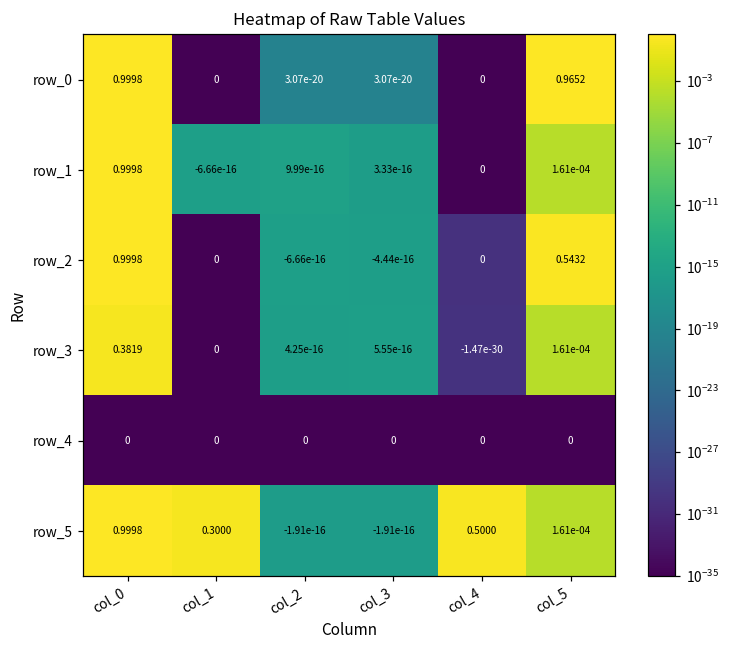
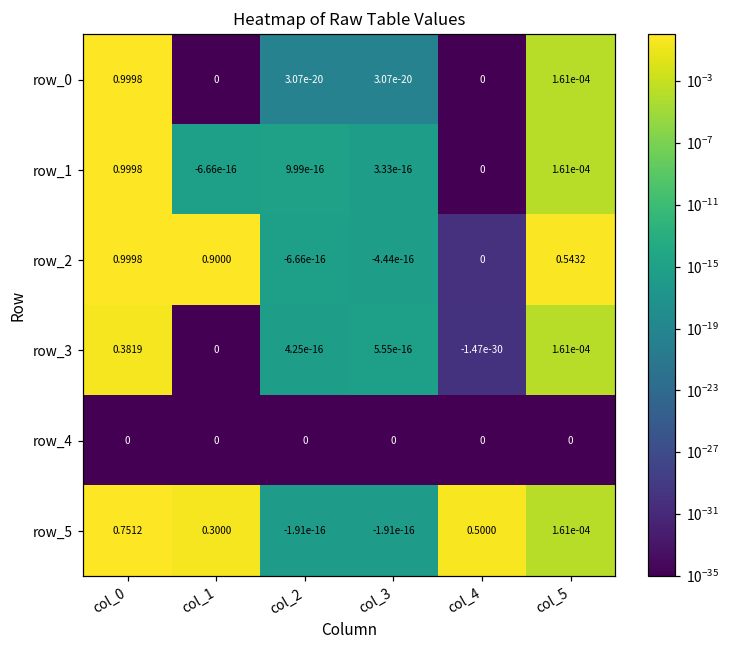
  {
    "row_0": {
      "col_0": "0.9998",
      "col_1": "0",
      "col_2": "3.07e-20",
      "col_3": "3.07e-20",
      "col_4": "0",
-     "col_5": "0.9652"
+     "col_5": "1.61e-04"
    },
    "row_1": {
      "col_0": "0.9998",
      "col_1": "-6.66e-16",
      "col_2": "9.99e-16",
      "col_3": "3.33e-16",
      "col_4": "0",
      "col_5": "1.61e-04"
    },
    "row_2": {
      "col_0": "0.9998",
-     "col_1": "0",
+     "col_1": "0.9000",
      "col_2": "-6.66e-16",
      "col_3": "-4.44e-16",
      "col_4": "0",
      "col_5": "0.5432"
    },
    "row_3": {
      "col_0": "0.3819",
      "col_1": "0",
      "col_2": "4.25e-16",
      "col_3": "5.55e-16",
      "col_4": "-1.47e-30",
      "col_5": "1.61e-04"
    },
    "row_4": {
      "col_0": "0",
      "col_1": "0",
      "col_2": "0",
      "col_3": "0",
      "col_4": "0",
      "col_5": "0"
    },
    "row_5": {
-     "col_0": "0.9998",
+     "col_0": "0.7512",
      "col_1": "0.3000",
      "col_2": "-1.91e-16",
      "col_3": "-1.91e-16",
      "col_4": "0.5000",
      "col_5": "1.61e-04"
    }
  }
